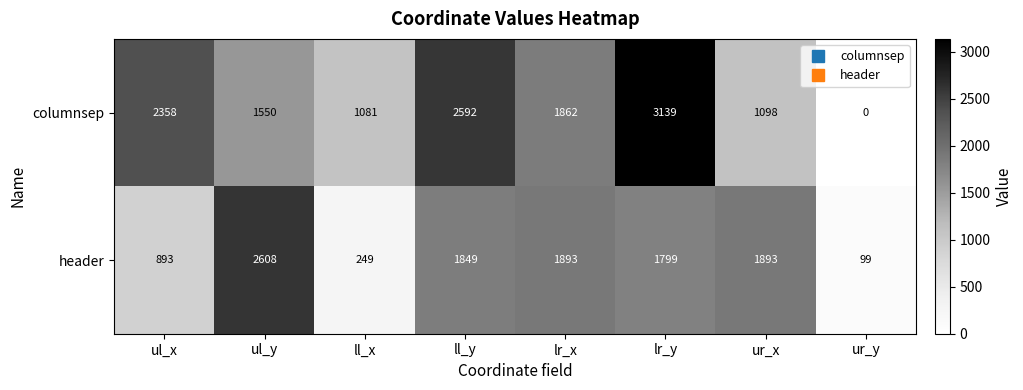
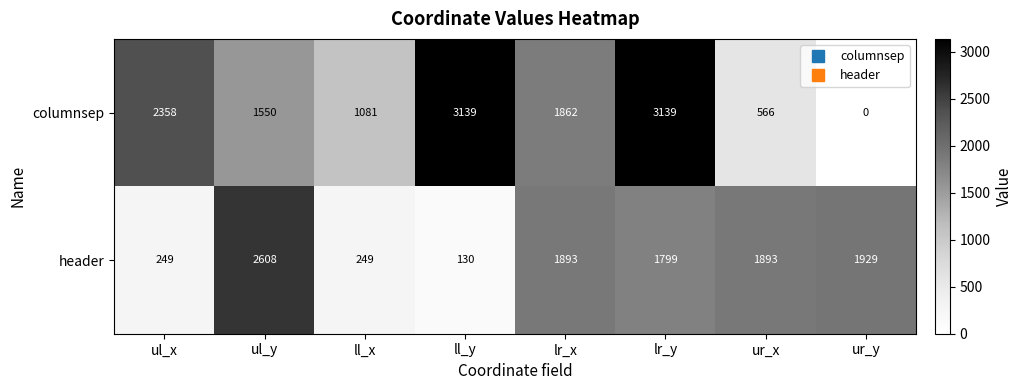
  {
    "columnsep": {
      "ul_x": 2358,
      "ul_y": 1550,
      "ll_x": 1081,
-     "ll_y": 2592,
+     "ll_y": 3139,
      "lr_x": 1862,
      "lr_y": 3139,
-     "ur_x": 1098,
+     "ur_x": 566,
      "ur_y": 0
    },
    "header": {
-     "ul_x": 893,
+     "ul_x": 249,
      "ul_y": 2608,
      "ll_x": 249,
-     "ll_y": 1849,
+     "ll_y": 130,
      "lr_x": 1893,
      "lr_y": 1799,
      "ur_x": 1893,
-     "ur_y": 99
+     "ur_y": 1929
    }
  }
